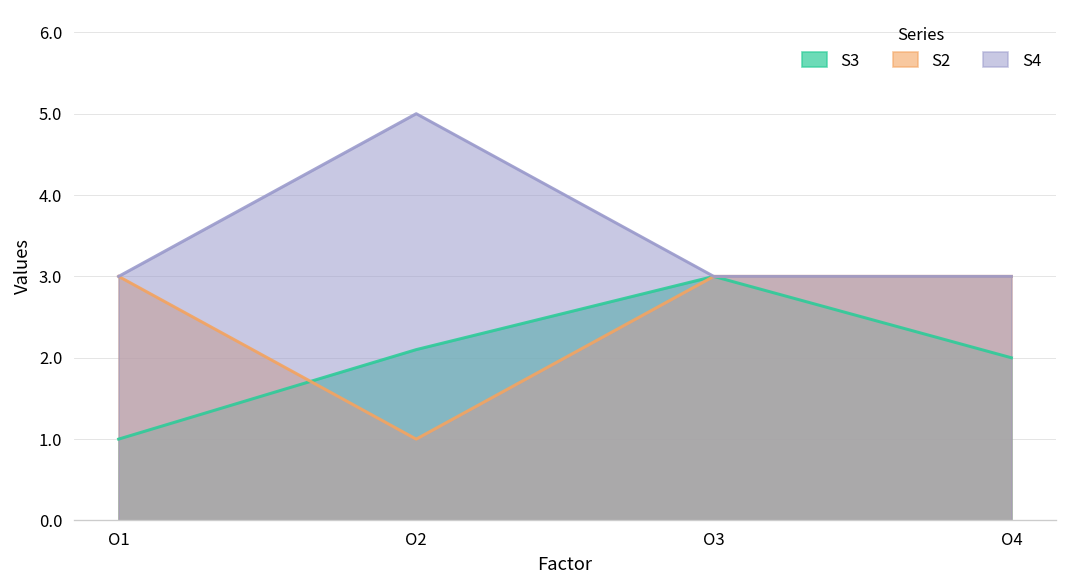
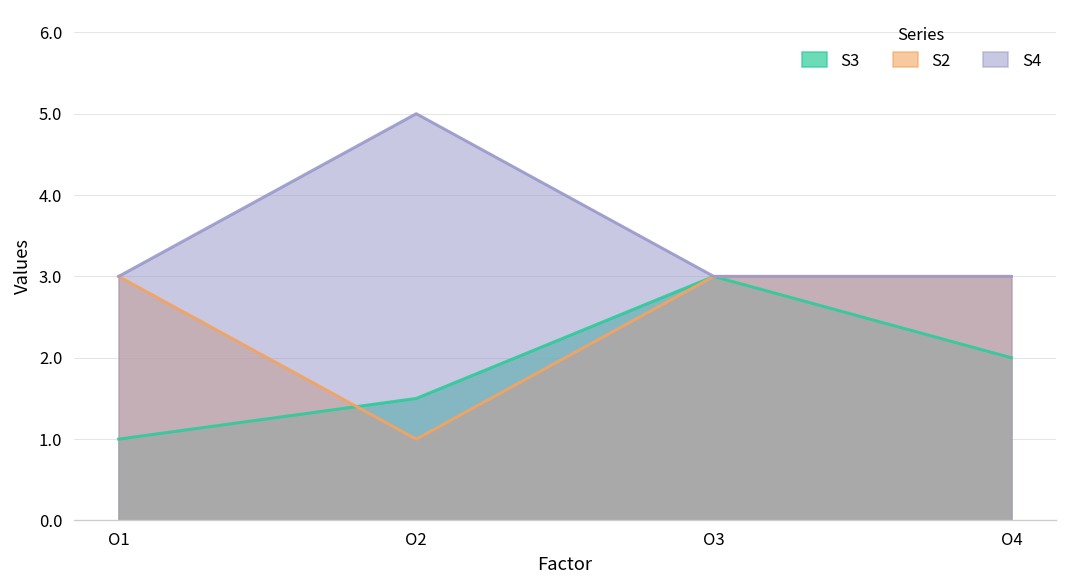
  {
    "S3": {
      "O1": 1.0,
-     "O2": 2.1,
+     "O2": 1.5,
      "O4": 2.0
    },
    "S2": {
      "O2": 1.0
    },
    "S4": {
      "O2": 5.0
    }
  }
